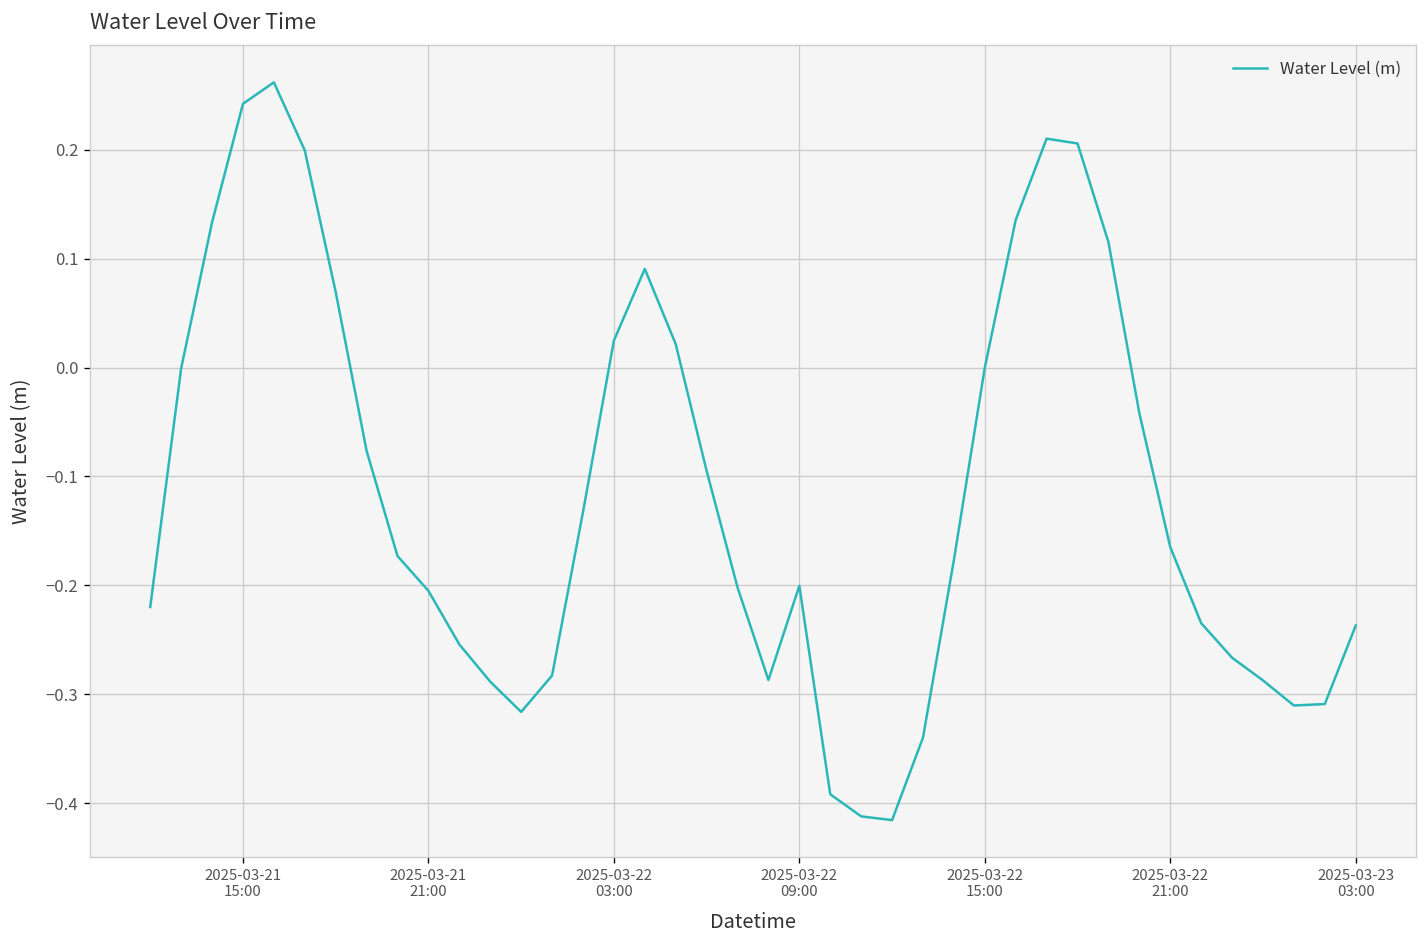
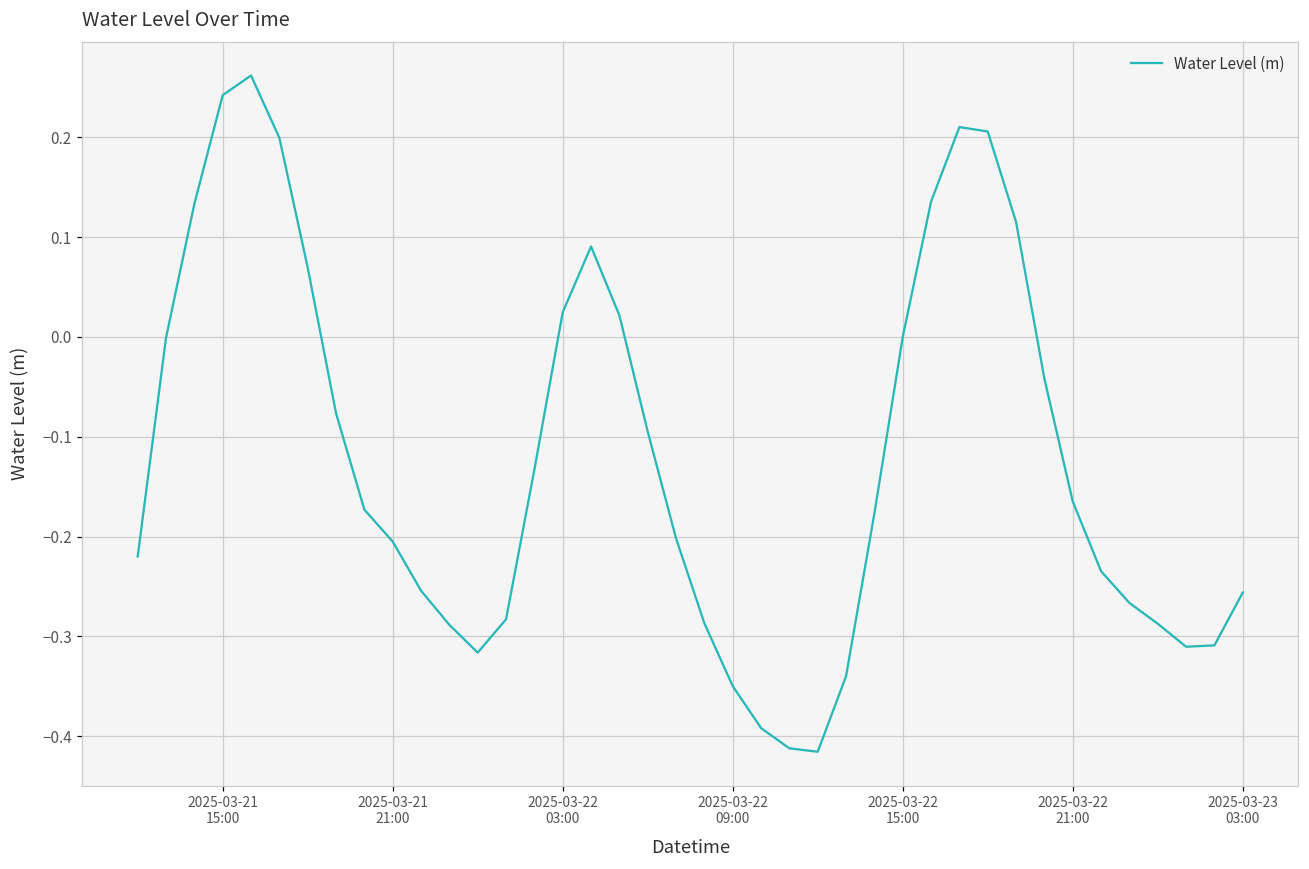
  {
    "2025-03-21 15:00": 0.24,
    "2025-03-21 21:00": -0.21,
    "2025-03-22 03:00": 0.02,
-   "2025-03-22 09:00": -0.20,
+   "2025-03-22 09:00": -0.35,
    "2025-03-22 15:00": 0.00,
    "2025-03-22 21:00": -0.16,
-   "2025-03-23 03:00": -0.24
+   "2025-03-23 03:00": -0.26
  }
